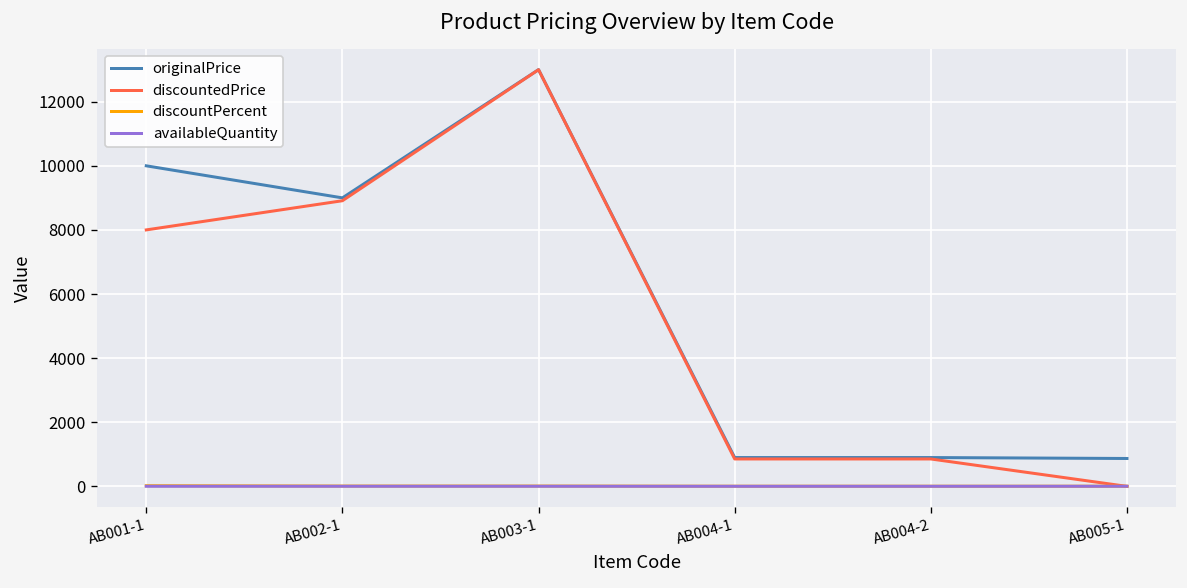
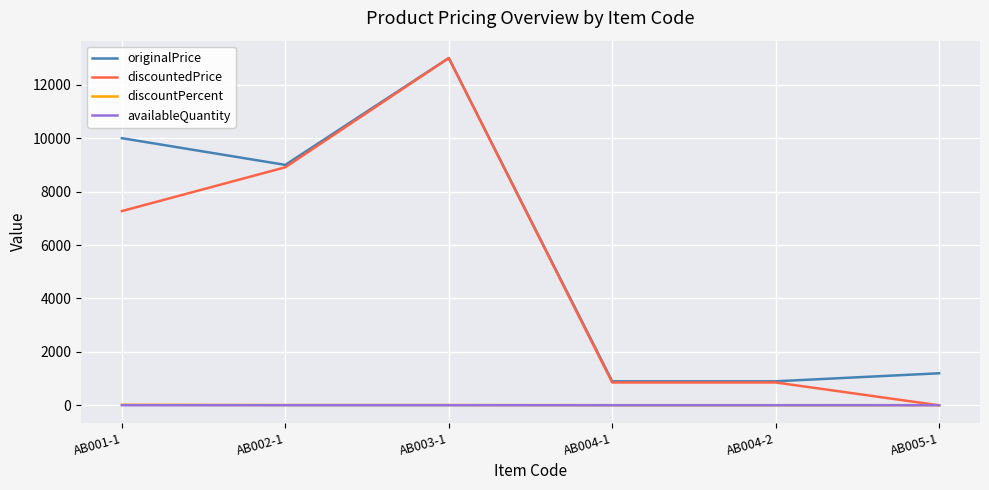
  {
    "originalPrice": {
      "AB001-1": 10000,
-     "AB005-1": 900
+     "AB005-1": 1200
    },
    "discountedPrice": {
-     "AB001-1": 8000
+     "AB001-1": 7300
    },
    "availableQuantity": {
      "AB001-1": 0,
      "AB002-1": 0,
      "AB003-1": 0,
      "AB004-1": 0,
      "AB004-2": 0
    }
  }
